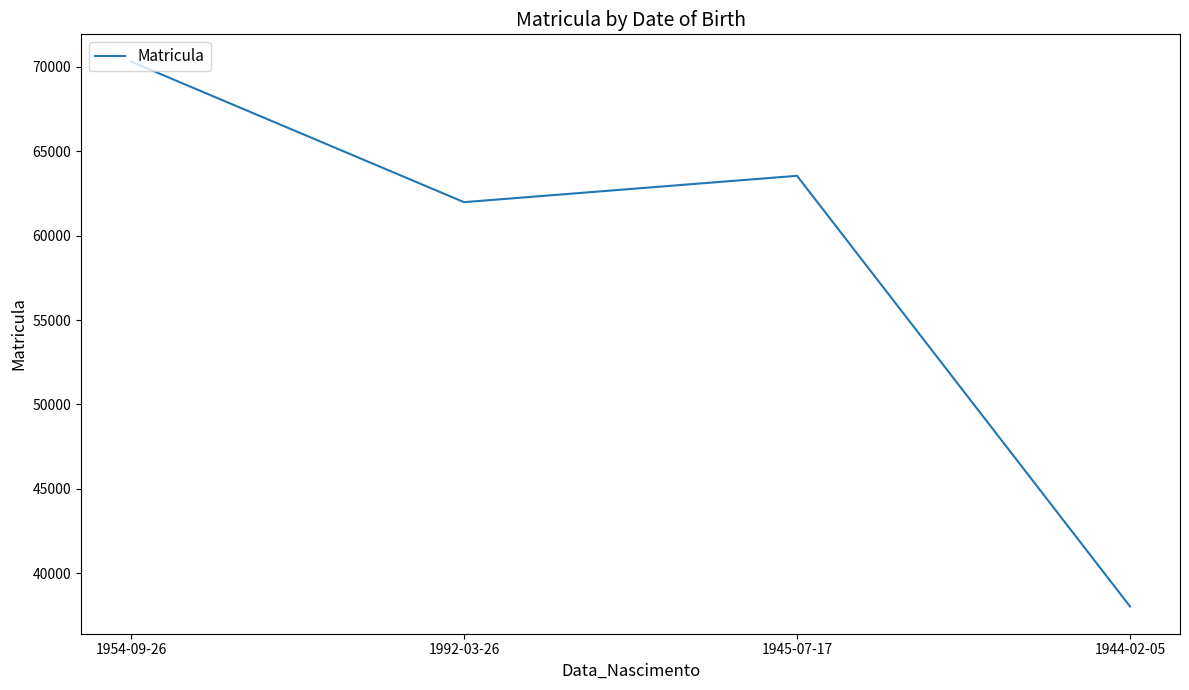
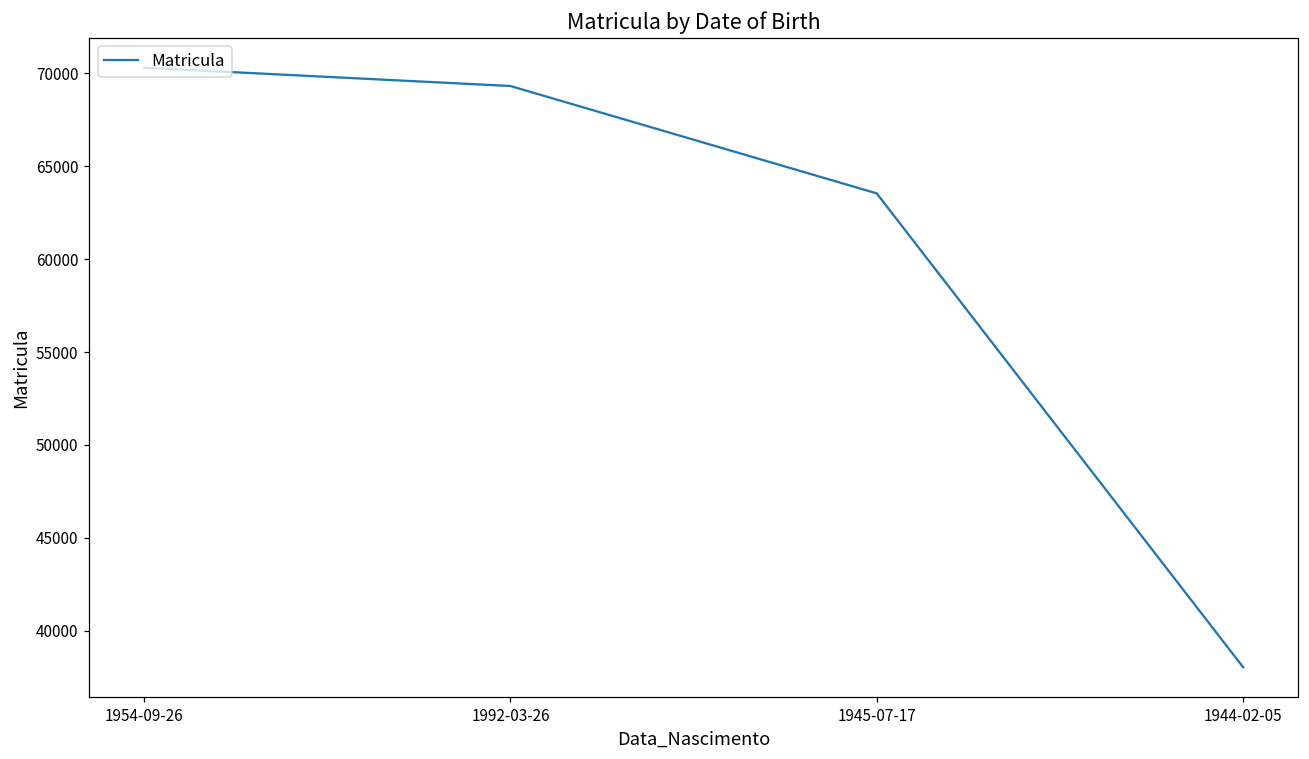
  {
-   "1992-03-26": 62000,
+   "1992-03-26": 69300,
    "1945-07-17": 63500,
    "1944-02-05": 38000
  }
